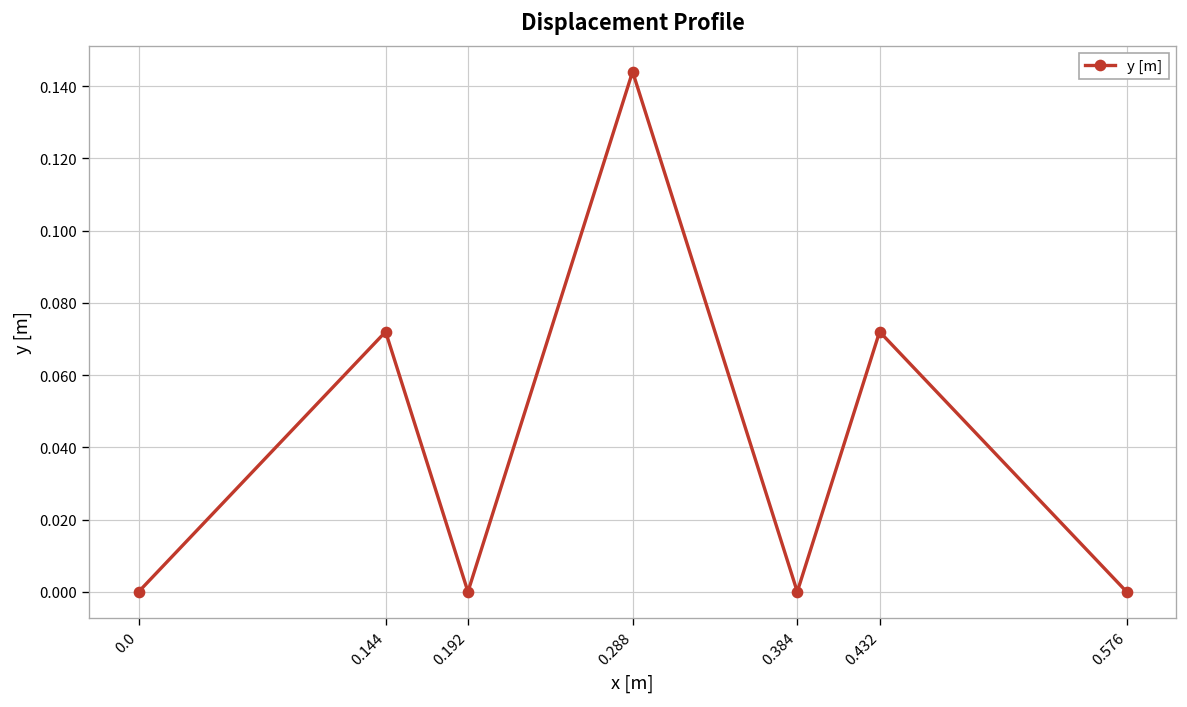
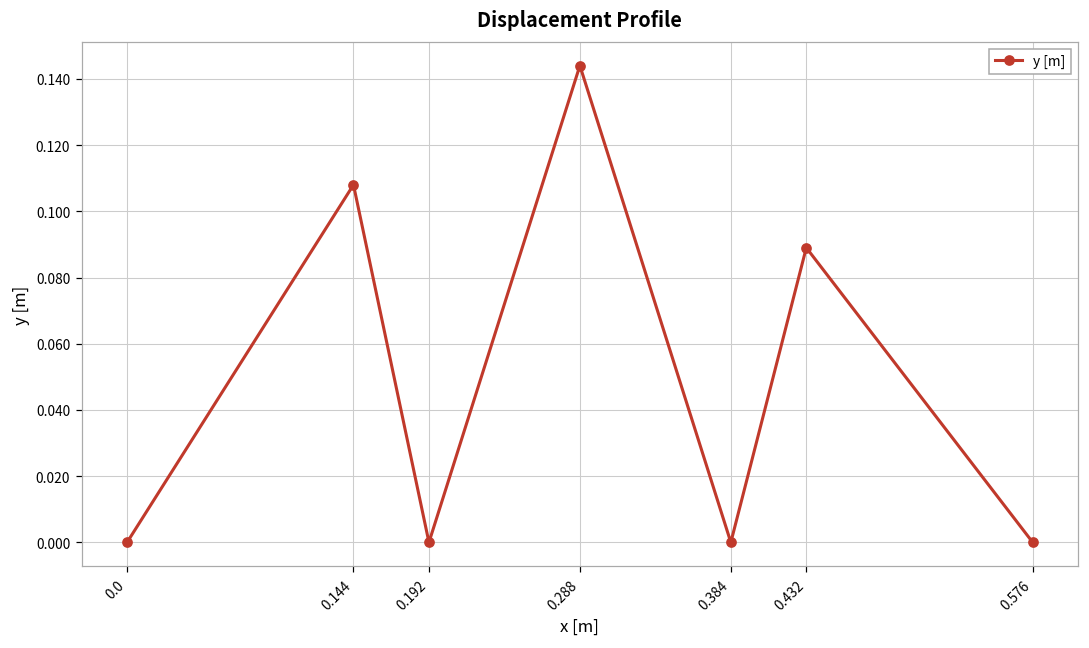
  {
    "0.0": 0.000,
-   "0.144": 0.072,
+   "0.144": 0.108,
    "0.192": 0.000,
    "0.288": 0.144,
    "0.384": 0.000,
-   "0.432": 0.072,
+   "0.432": 0.089,
    "0.576": 0.000
  }
